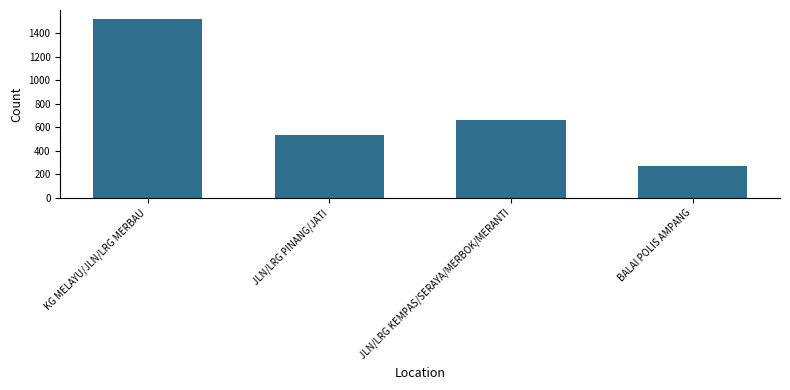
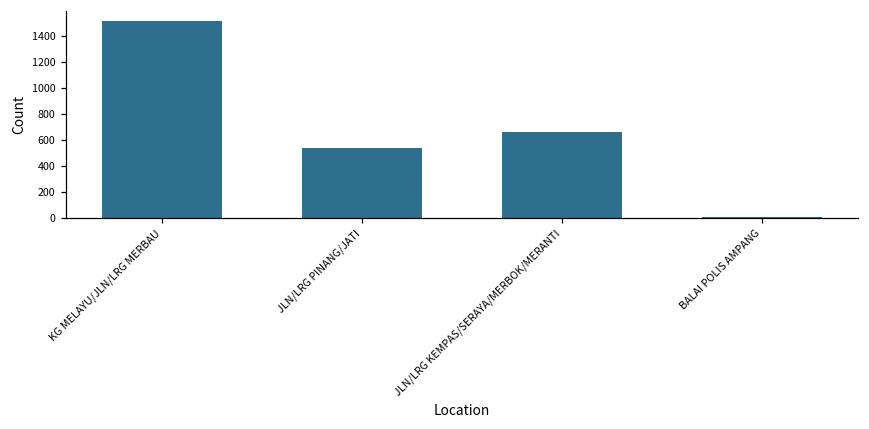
  {
    "KG MELAYU/JLN/LRG MERBAU": 1520,
    "JLN/LRG PINANG/JATI": 540,
    "JLN/LRG KEMPAS/SERAYA/MERBOK/MERANTI": 660,
-   "BALAI POLIS AMPANG": 270
+   "BALAI POLIS AMPANG": 0
  }
